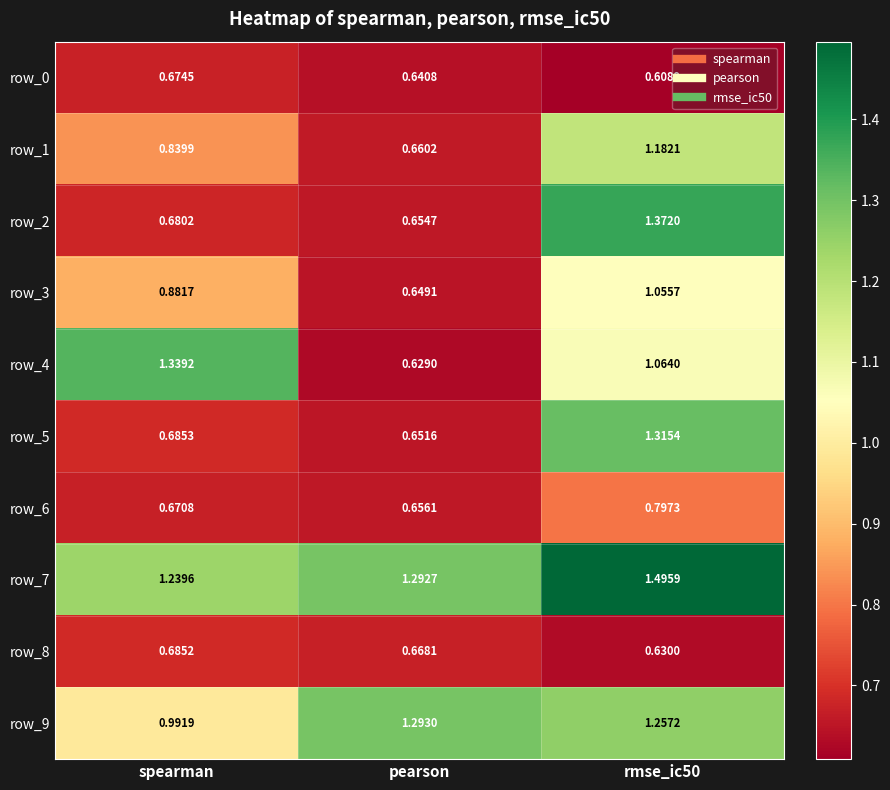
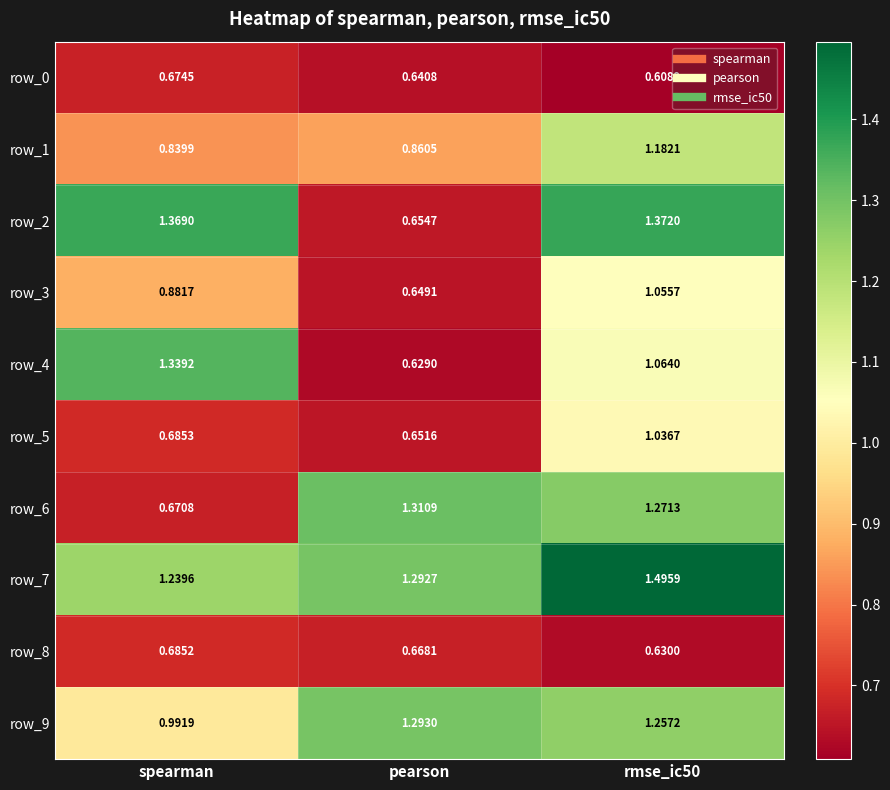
  {
    "row_0": {
      "spearman": 0.6745,
      "pearson": 0.6408
    },
    "row_1": {
      "spearman": 0.8399,
-     "pearson": 0.6602,
+     "pearson": 0.8605,
      "rmse_ic50": 1.1821
    },
    "row_2": {
-     "spearman": 0.6802,
+     "spearman": 1.3690,
      "pearson": 0.6547,
      "rmse_ic50": 1.3720
    },
    "row_3": {
      "spearman": 0.8817,
      "pearson": 0.6491,
      "rmse_ic50": 1.0557
    },
    "row_4": {
      "spearman": 1.3392,
      "pearson": 0.6290,
      "rmse_ic50": 1.0640
    },
    "row_5": {
      "spearman": 0.6853,
      "pearson": 0.6516,
-     "rmse_ic50": 1.3154
+     "rmse_ic50": 1.0367
    },
    "row_6": {
      "spearman": 0.6708,
-     "pearson": 0.6561,
-     "rmse_ic50": 0.7973
+     "pearson": 1.3109,
+     "rmse_ic50": 1.2713
    },
    "row_7": {
      "spearman": 1.2396,
      "pearson": 1.2927,
      "rmse_ic50": 1.4959
    },
    "row_8": {
      "spearman": 0.6852,
      "pearson": 0.6681,
      "rmse_ic50": 0.6300
    },
    "row_9": {
      "spearman": 0.9919,
      "pearson": 1.2930,
      "rmse_ic50": 1.2572
    }
  }
